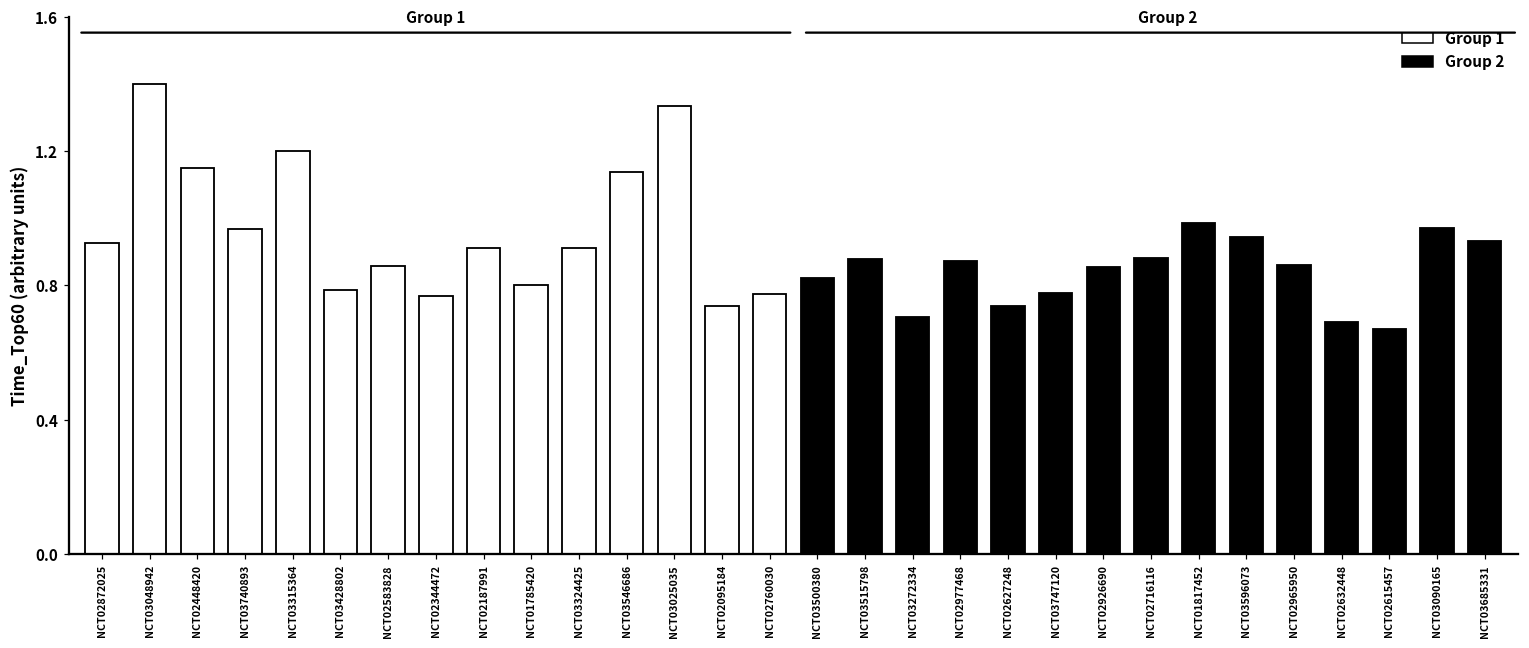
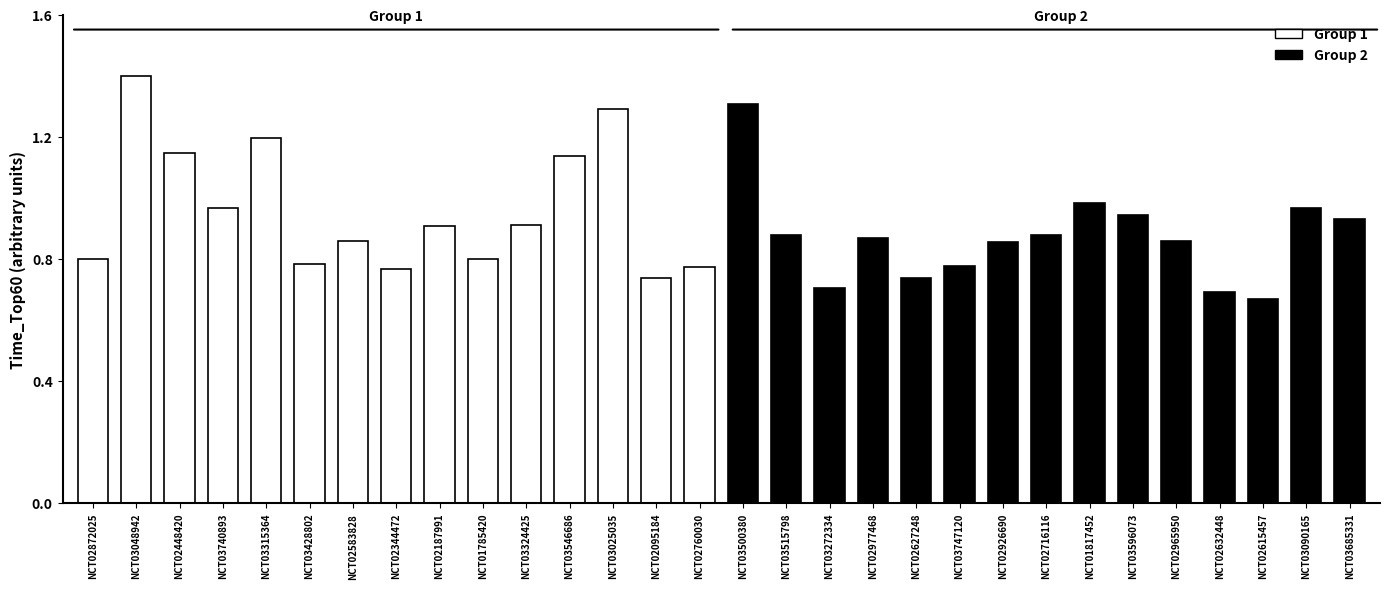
  {
-   "NCT02872025": 0.93,
+   "NCT02872025": 0.80,
    "NCT03048942": 1.40,
    "NCT02448420": 1.15,
    "NCT03740893": 0.97,
    "NCT03315364": 1.20,
    "NCT03428802": 0.79,
    "NCT02583828": 0.86,
    "NCT02344472": 0.77,
    "NCT02187991": 0.91,
    "NCT01785420": 0.80,
    "NCT03324425": 0.91,
    "NCT03546686": 1.14,
-   "NCT03025035": 1.33,
+   "NCT03025035": 1.29,
    "NCT02095184": 0.74,
    "NCT02760030": 0.77,
-   "NCT03500380": 0.82,
+   "NCT03500380": 1.31,
    "NCT03515798": 0.88,
    "NCT03272334": 0.71,
    "NCT02977468": 0.87,
    "NCT02627248": 0.74,
    "NCT03747120": 0.78,
    "NCT02926690": 0.85,
    "NCT02716116": 0.88,
    "NCT01817452": 0.98,
    "NCT03596073": 0.94,
    "NCT02965950": 0.86,
    "NCT02632448": 0.69,
    "NCT02615457": 0.67,
    "NCT03090165": 0.97,
    "NCT03685331": 0.93
  }
